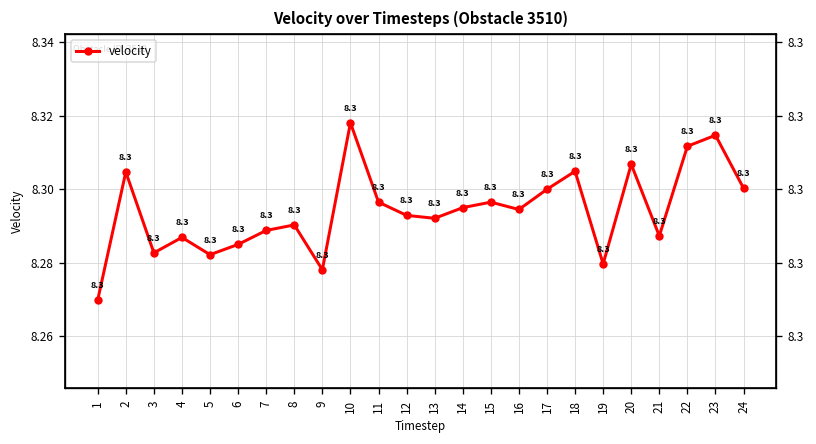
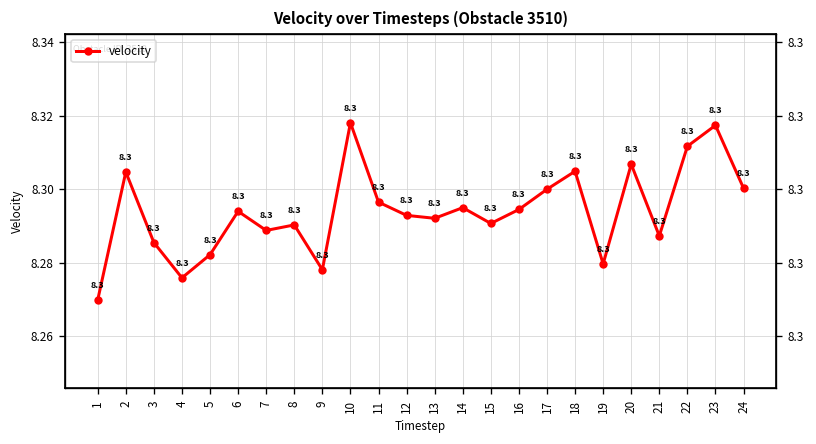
  {
-   "3": 8.283,
-   "4": 8.287,
-   "6": 8.285,
-   "15": 8.297,
-   "23": 8.315
+   "3": 8.286,
+   "4": 8.276,
+   "6": 8.294,
+   "15": 8.291,
+   "23": 8.317
  }
